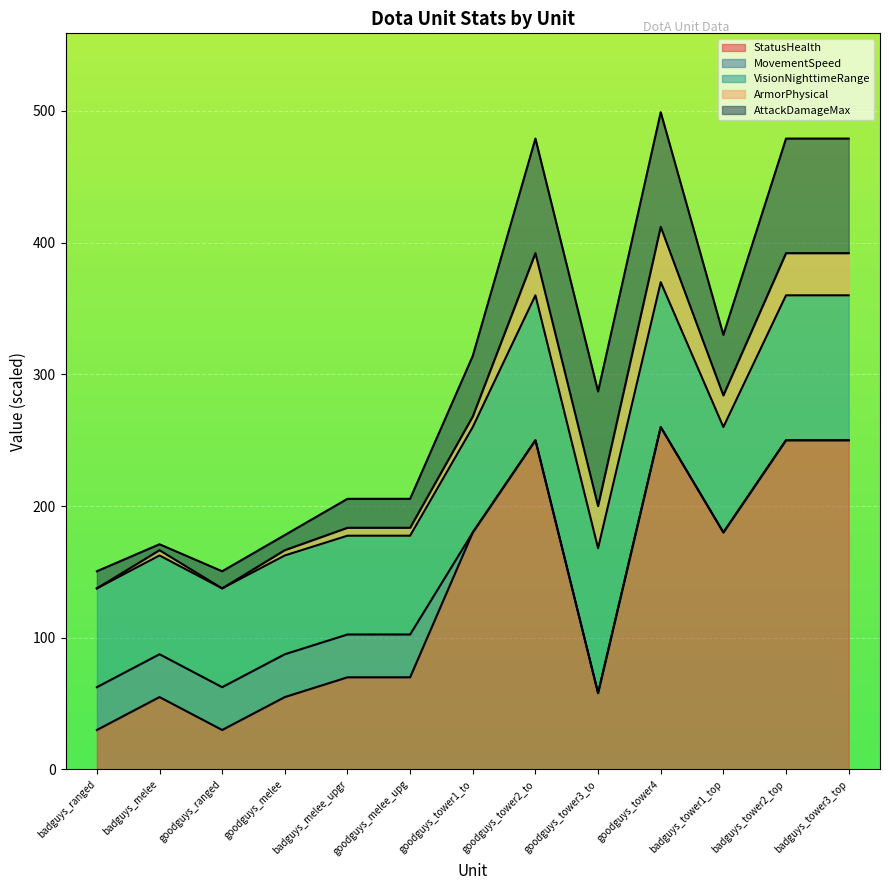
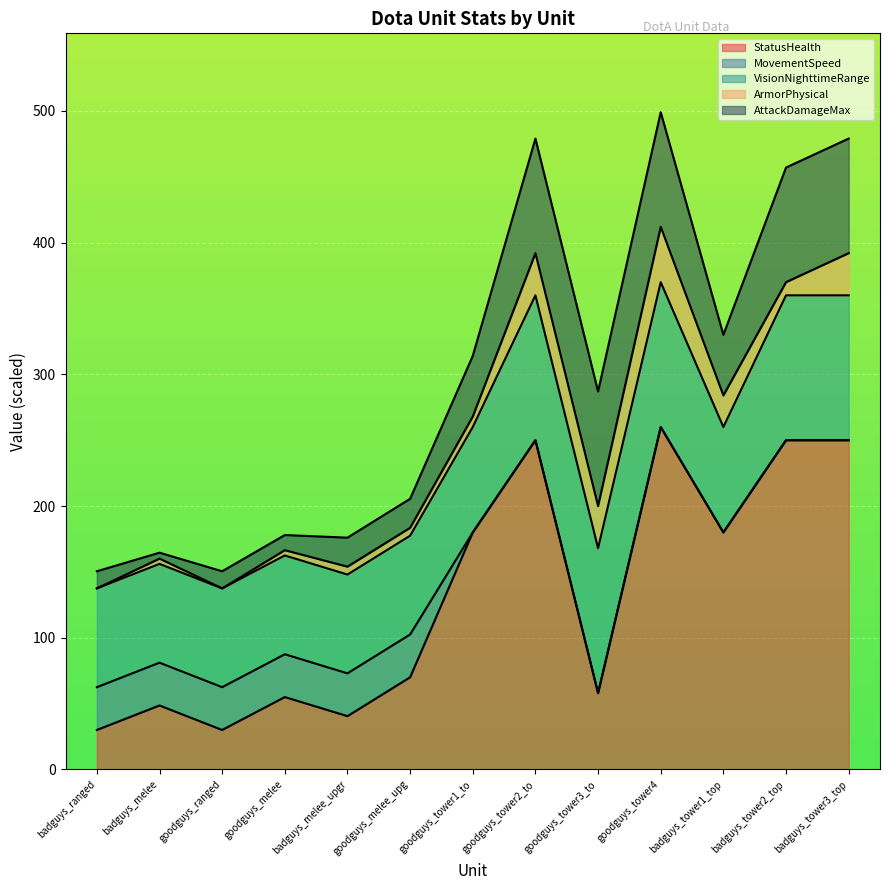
  {
    "StatusHealth": {
      "badguys_ranged": 30,
-     "badguys_melee": 55,
+     "badguys_melee": 49,
      "goodguys_ranged": 30,
      "goodguys_melee": 55,
-     "badguys_melee_upgr": 70,
+     "badguys_melee_upgr": 41,
      "goodguys_melee_upg": 70
    },
    "ArmorPhysical": {
      "badguys_melee": 4,
      "goodguys_melee": 4,
      "badguys_melee_upgr": 6,
      "goodguys_melee_upg": 6,
      "goodguys_tower1_to": 8,
      "goodguys_tower2_to": 32,
      "goodguys_tower3_to": 32,
      "goodguys_tower4": 42,
      "badguys_tower1_top": 24,
-     "badguys_tower2_top": 32,
+     "badguys_tower2_top": 10,
      "badguys_tower3_top": 32
    },
    "AttackDamageMax": {
      "badguys_ranged": 13,
      "badguys_melee": 5,
      "goodguys_ranged": 13,
      "goodguys_melee": 12,
      "badguys_melee_upgr": 22,
      "goodguys_melee_upg": 22,
      "goodguys_tower1_to": 46,
      "goodguys_tower2_to": 87,
      "goodguys_tower3_to": 87,
      "goodguys_tower4": 87,
      "badguys_tower1_top": 46,
      "badguys_tower2_top": 87,
      "badguys_tower3_top": 87
    }
  }
